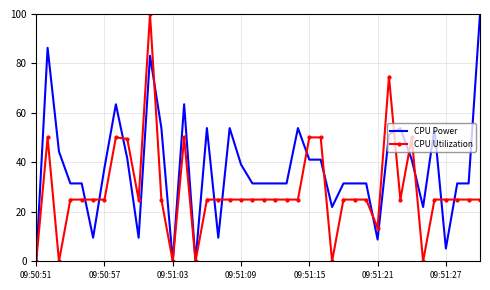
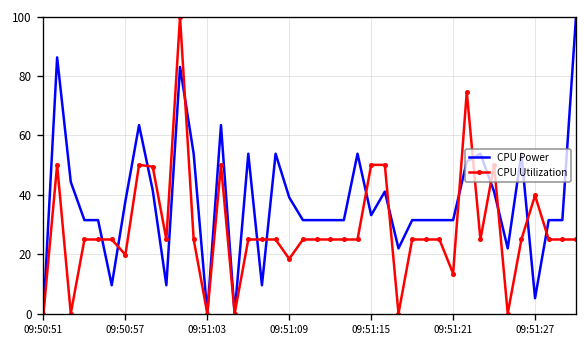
  {
    "CPU Power": {
      "09:50:57": 38,
      "09:51:09": 39,
-     "09:51:15": 41,
-     "09:51:21": 9,
+     "09:51:15": 33,
+     "09:51:21": 31,
      "09:51:27": 5
    },
    "CPU Utilization": {
-     "09:50:57": 25,
-     "09:51:09": 25,
+     "09:50:57": 20,
+     "09:51:09": 18,
      "09:51:15": 50,
      "09:51:21": 13,
-     "09:51:27": 25
+     "09:51:27": 40
    }
  }
